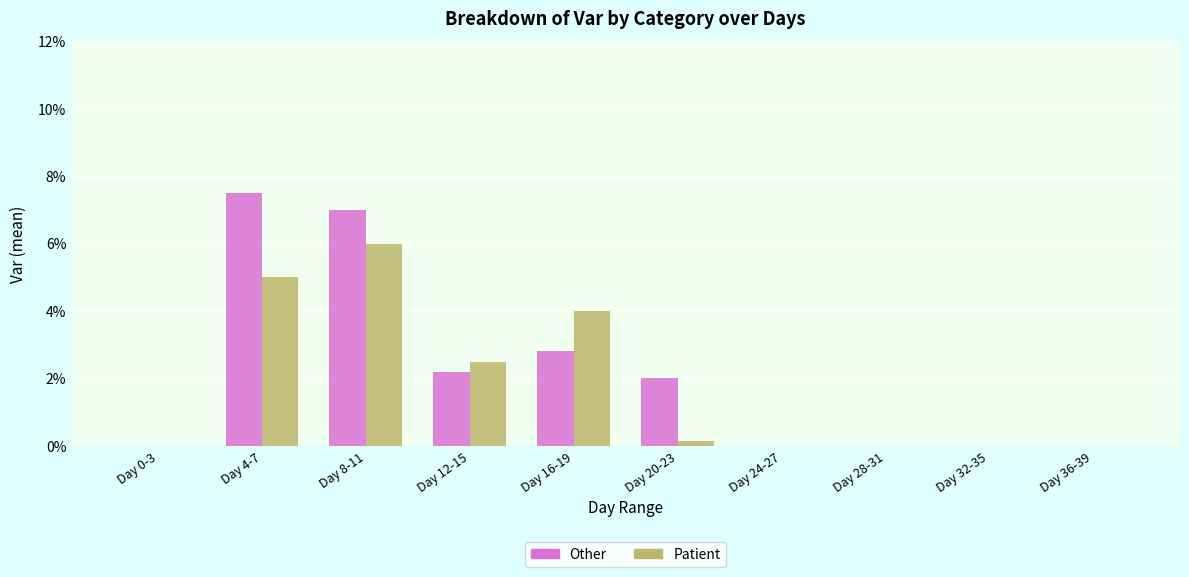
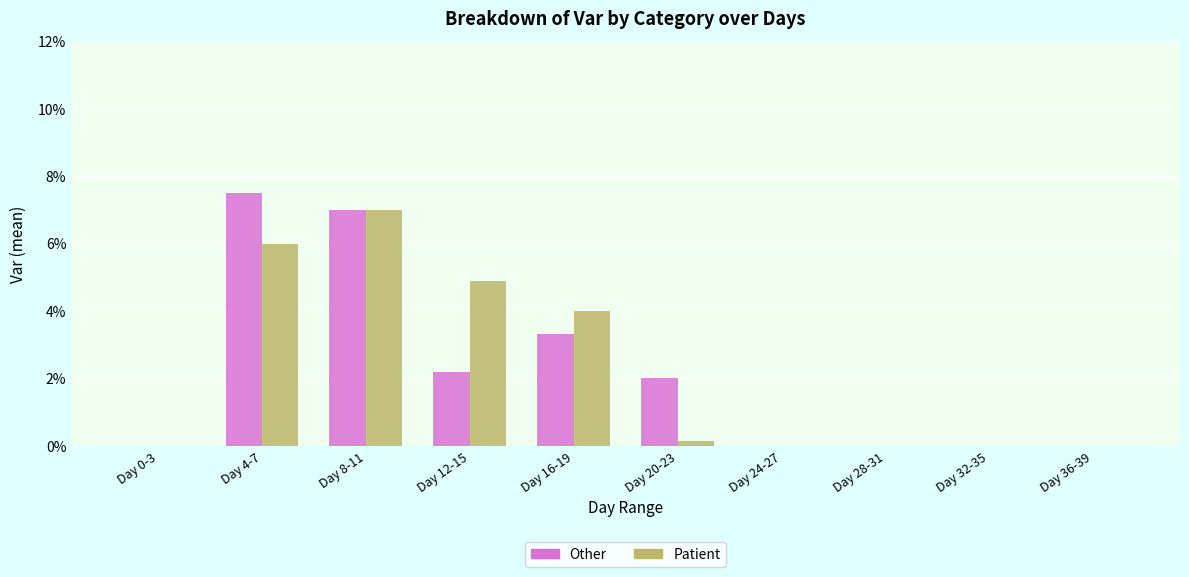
  {
    "Other": {
      "Day 0-3": "0.0%",
      "Day 4-7": "7.5%",
      "Day 8-11": "7.0%",
      "Day 12-15": "2.2%",
-     "Day 16-19": "2.8%",
+     "Day 16-19": "3.3%",
      "Day 20-23": "2.0%",
      "Day 24-27": "0.0%",
      "Day 28-31": "0.0%",
      "Day 32-35": "0.0%",
      "Day 36-39": "0.0%"
    },
    "Patient": {
      "Day 0-3": "0.0%",
-     "Day 4-7": "5.0%",
-     "Day 8-11": "6.0%",
-     "Day 12-15": "2.5%",
+     "Day 4-7": "6.0%",
+     "Day 8-11": "7.0%",
+     "Day 12-15": "4.9%",
      "Day 16-19": "4.0%",
      "Day 20-23": "0.2%",
      "Day 24-27": "0.0%",
      "Day 28-31": "0.0%",
      "Day 32-35": "0.0%",
      "Day 36-39": "0.0%"
    }
  }
